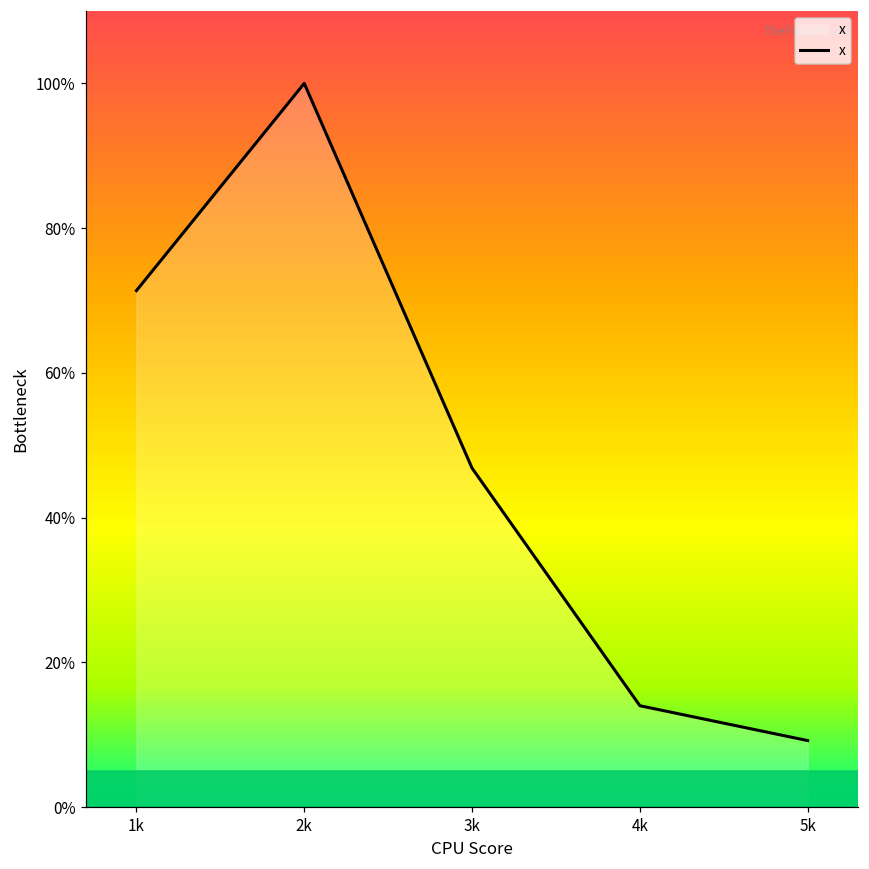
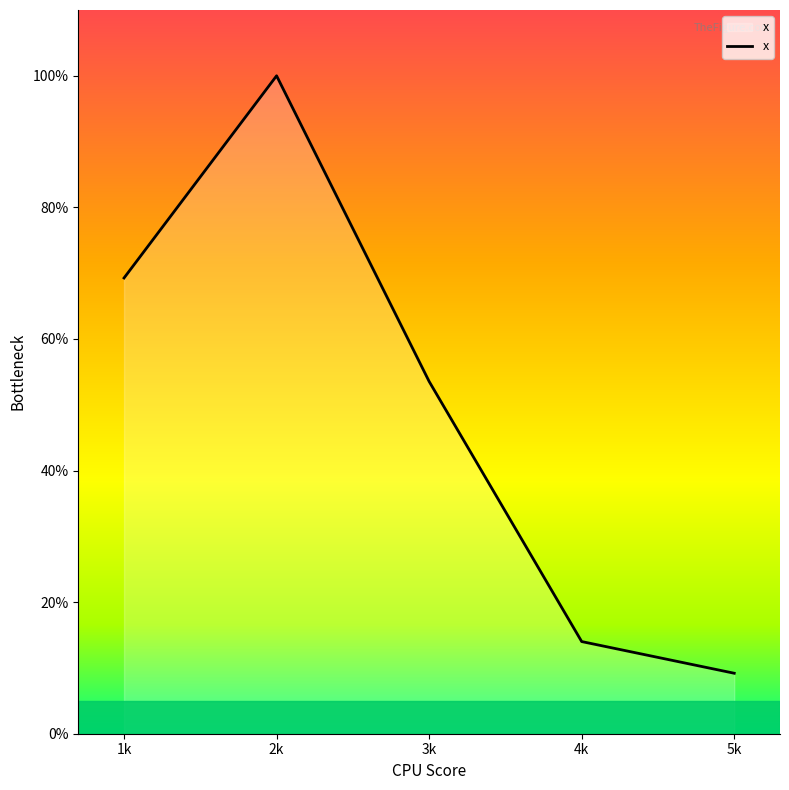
  {
-   "1k": "71%",
+   "1k": "69%",
    "2k": "100%",
-   "3k": "47%",
+   "3k": "54%",
    "4k": "14%",
    "5k": "9%"
  }
